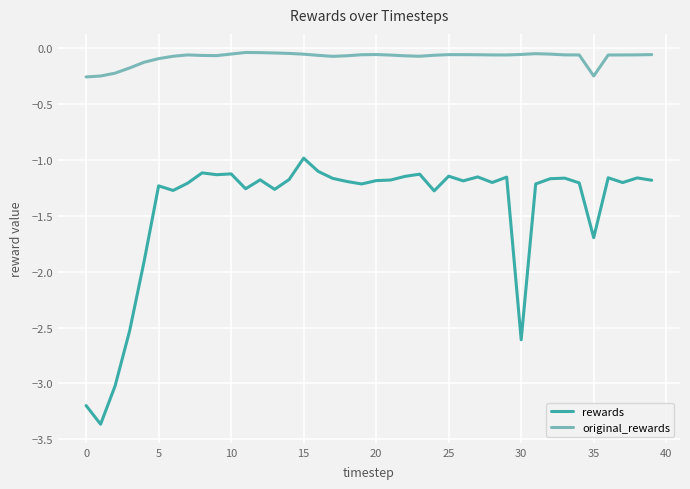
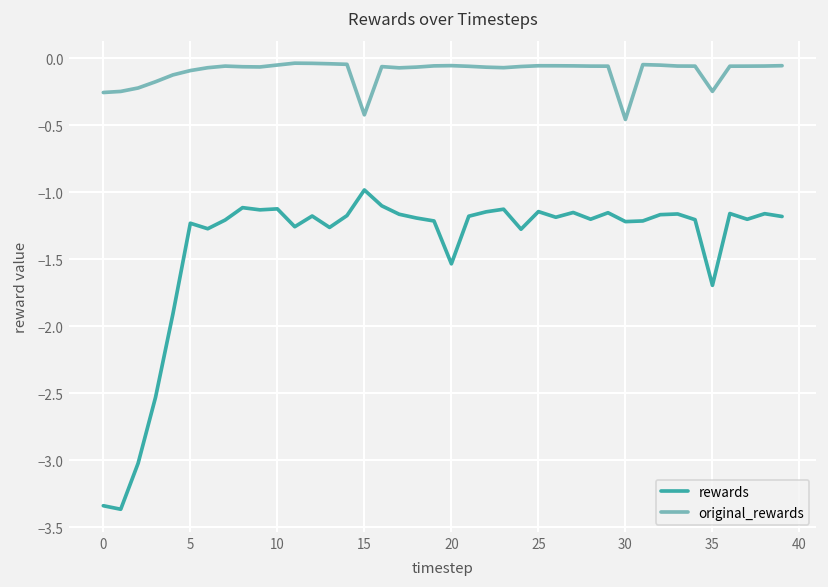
  {
    "rewards": {
-     "0": -3.20,
+     "0": -3.34,
      "5": -1.23,
      "10": -1.12,
      "15": -0.98,
-     "20": -1.18,
+     "20": -1.53,
      "25": -1.14,
-     "30": -2.61,
+     "30": -1.22,
      "35": -1.69
    },
    "original_rewards": {
      "0": -0.26,
      "5": -0.09,
      "10": -0.05,
-     "15": -0.05,
+     "15": -0.42,
      "20": -0.06,
      "25": -0.06,
-     "30": -0.06,
+     "30": -0.46,
      "35": -0.25
    }
  }
